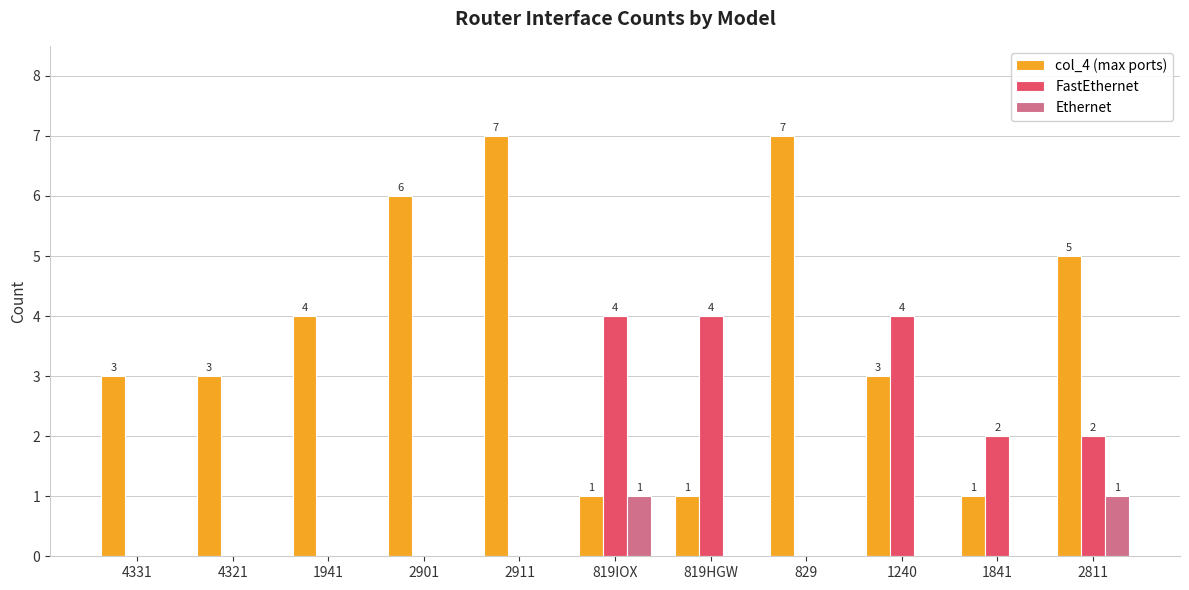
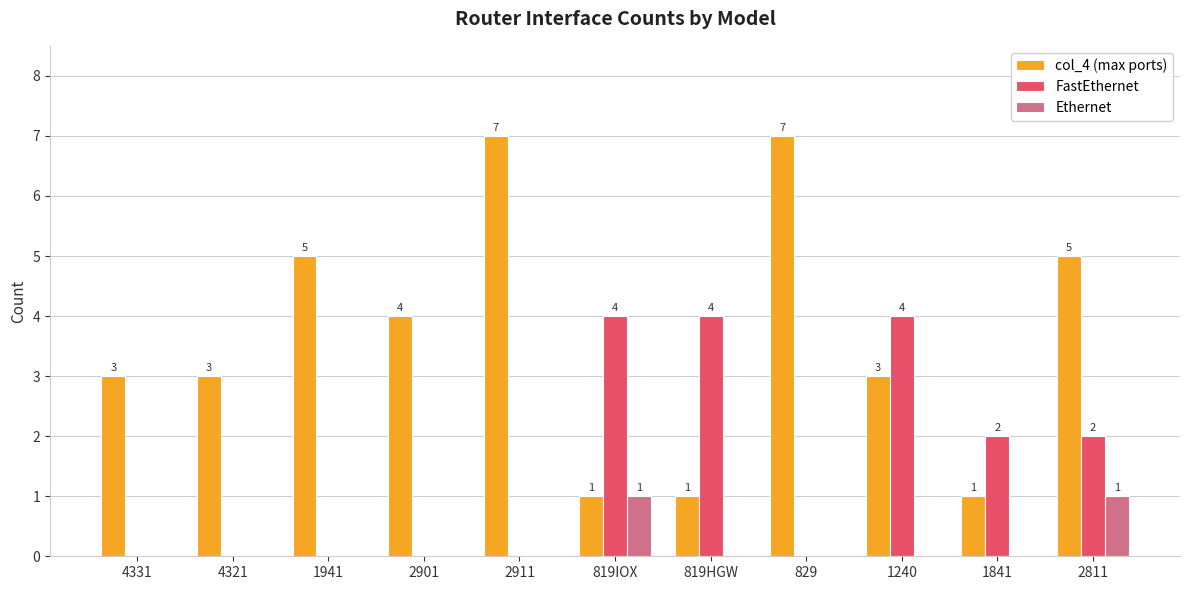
  {
    "col_4 (max ports)": {
      "4331": 3,
      "4321": 3,
-     "1941": 4,
-     "2901": 6,
+     "1941": 5,
+     "2901": 4,
      "2911": 7,
      "819IOX": 1,
      "819HGW": 1,
      "829": 7,
      "1240": 3,
      "1841": 1,
      "2811": 5
    }
  }
